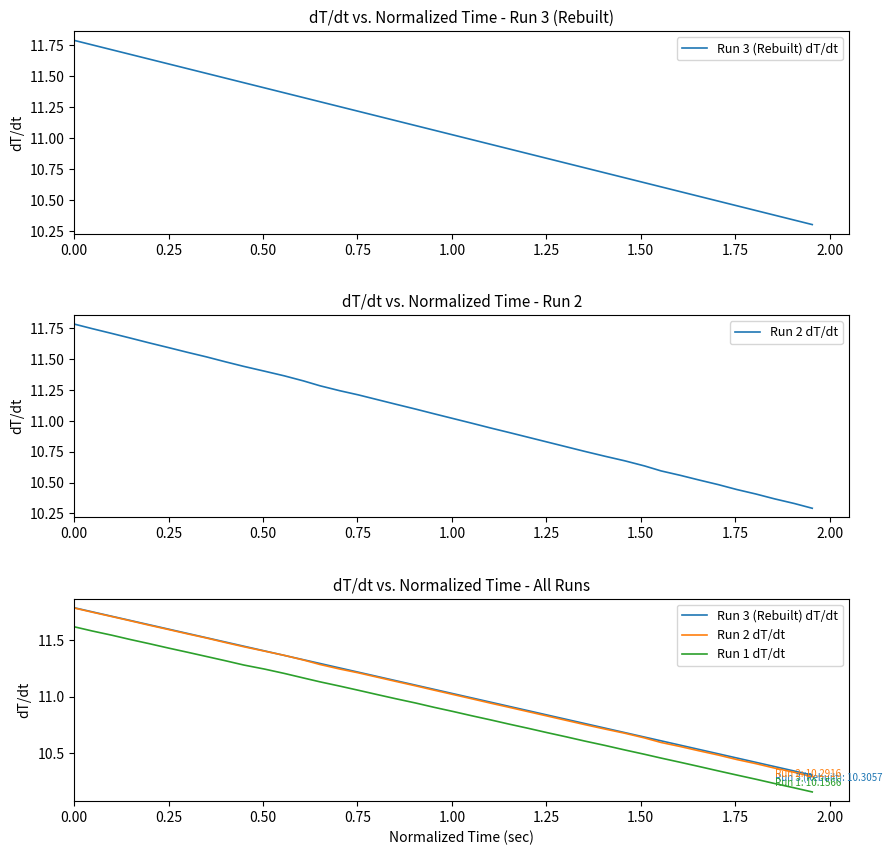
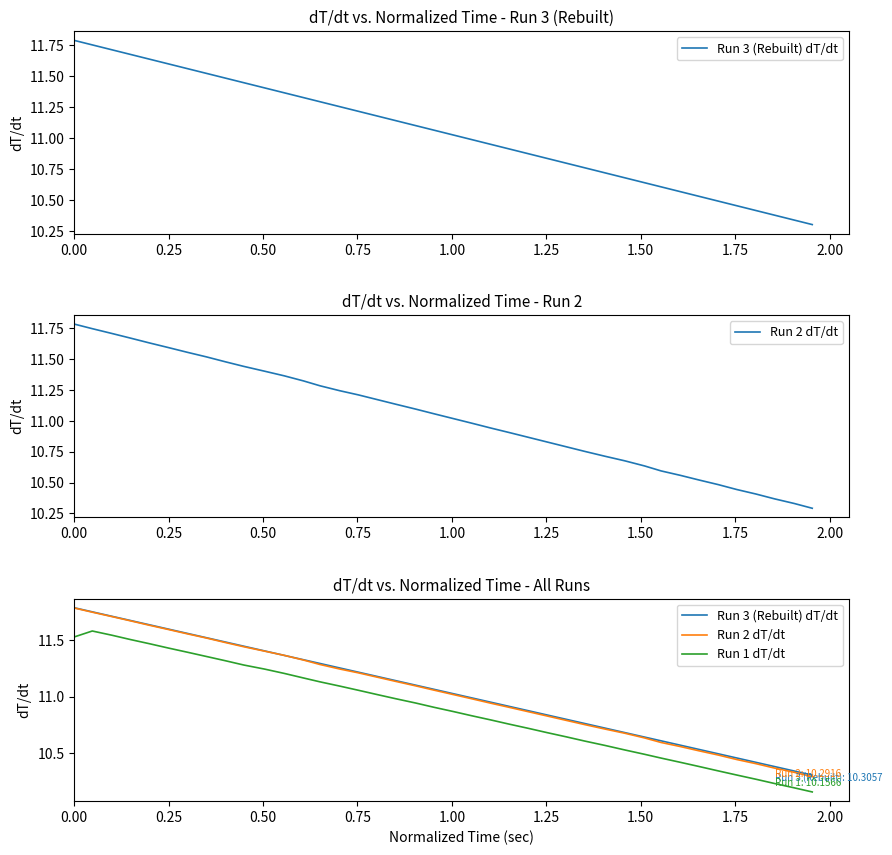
  {
    "dT/dt vs. Normalized Time - Run 3 (Rebuilt)": {
      "0.00": 11.79
    },
    "dT/dt vs. Normalized Time - Run 2": {
      "0.00": 11.79
    },
    "dT/dt vs. Normalized Time - All Runs": {
      "Run 1 dT/dt": {
-       "0.00": 11.62
+       "0.00": 11.53
      }
    }
  }
